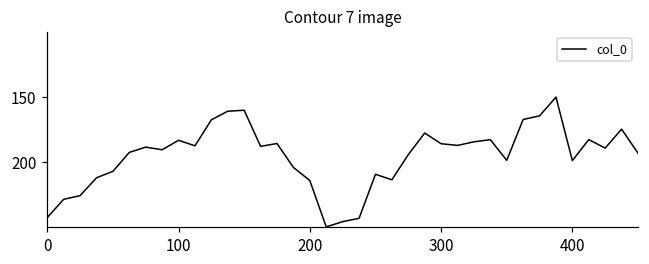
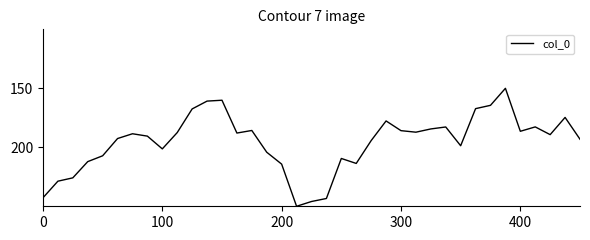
  {
    "0": 243,
-   "100": 183,
+   "100": 201,
    "200": 214,
    "300": 186,
-   "400": 199
+   "400": 186
  }
